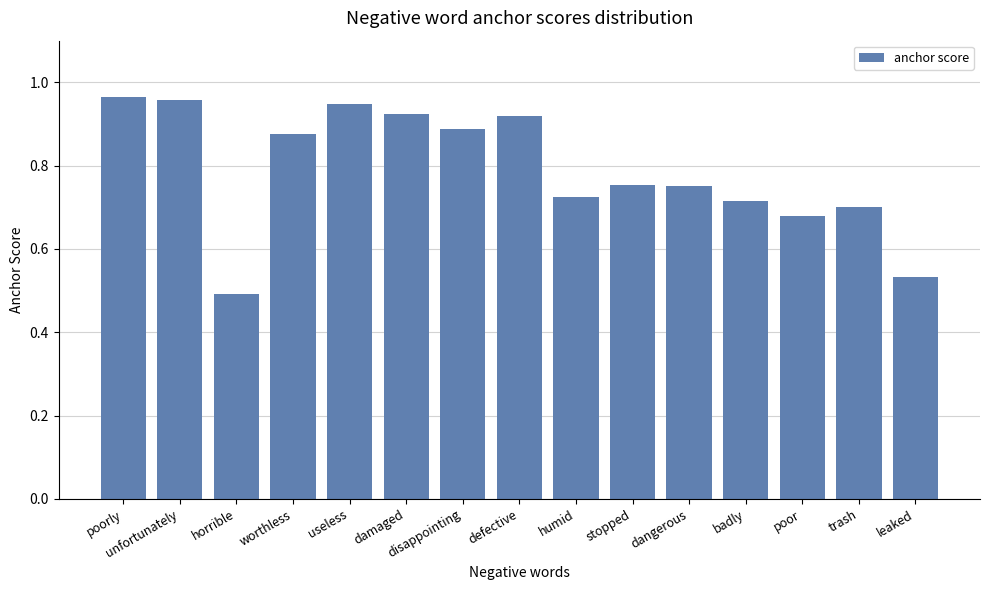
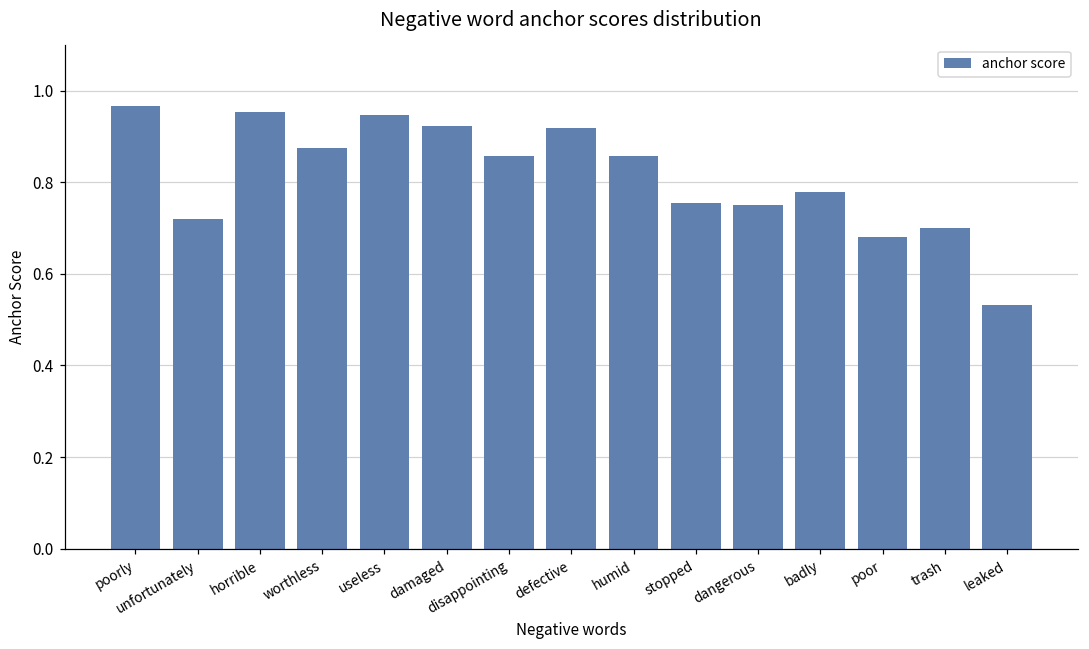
  {
    "poorly": 0.97,
-   "unfortunately": 0.96,
-   "horrible": 0.49,
+   "unfortunately": 0.72,
+   "horrible": 0.95,
    "worthless": 0.88,
    "useless": 0.95,
    "damaged": 0.92,
-   "disappointing": 0.89,
+   "disappointing": 0.86,
    "defective": 0.92,
-   "humid": 0.73,
+   "humid": 0.86,
    "stopped": 0.75,
    "dangerous": 0.75,
-   "badly": 0.71,
+   "badly": 0.78,
    "poor": 0.68,
    "trash": 0.70,
    "leaked": 0.53
  }
